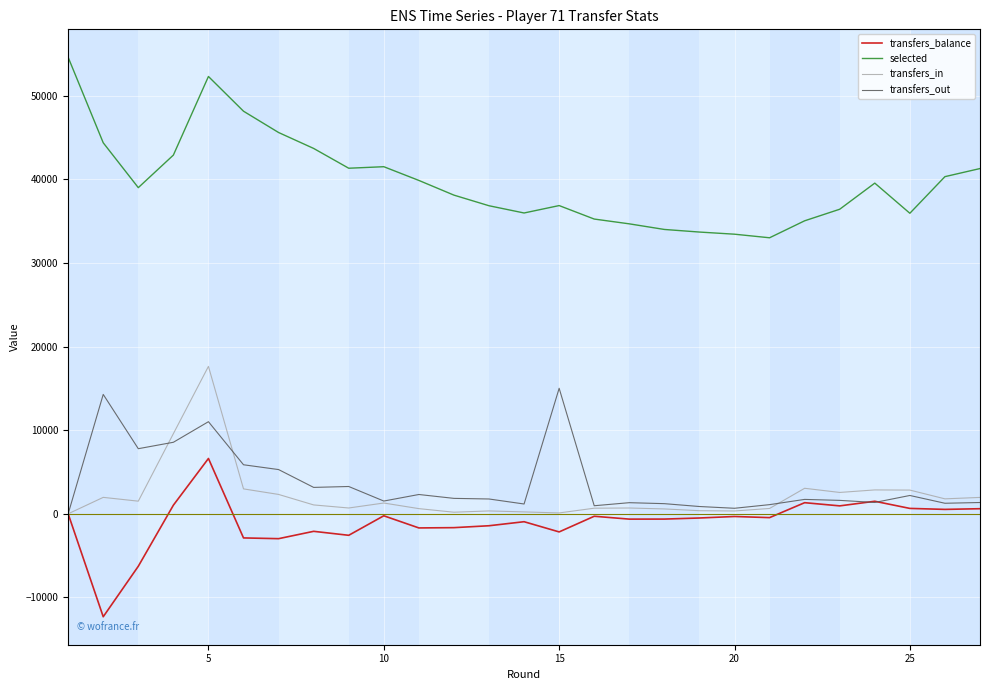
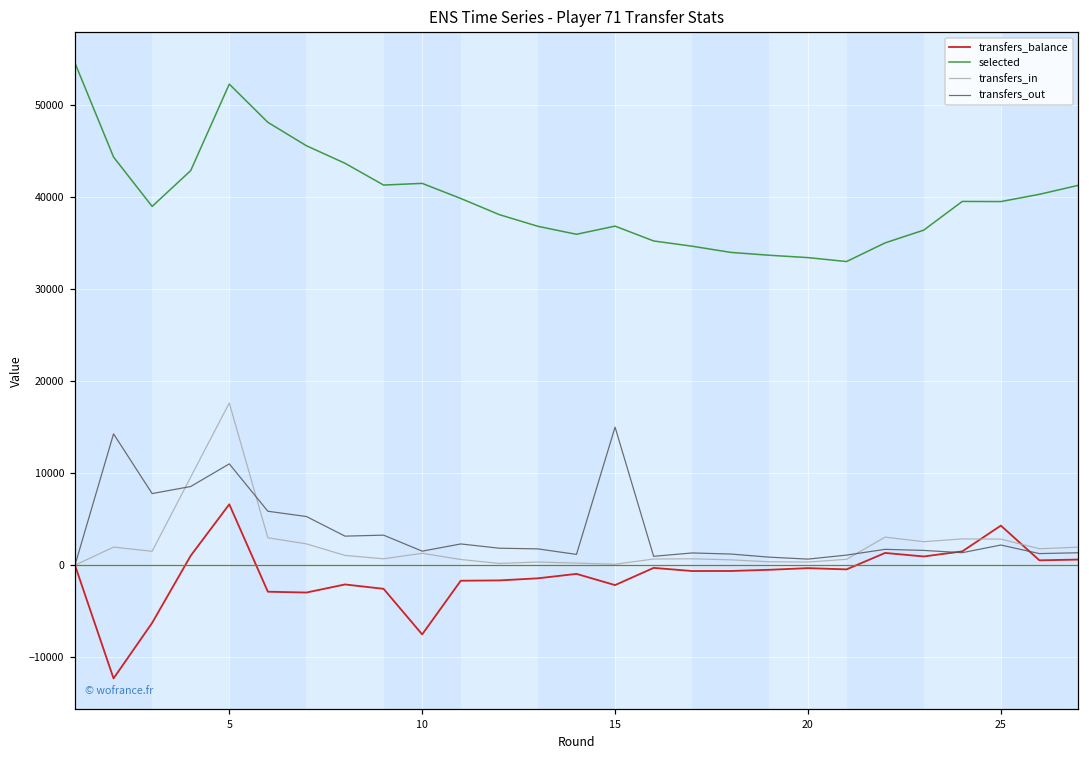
  {
    "transfers_balance": {
      "5": 7000,
-     "10": 0,
+     "10": -8000,
      "15": -2000,
      "20": 0,
-     "25": 1000
+     "25": 4000
    },
    "selected": {
      "5": 52000,
      "10": 42000,
      "15": 37000,
      "20": 33000,
-     "25": 36000
+     "25": 40000
    },
    "transfers_in": {
      "5": 18000,
      "15": 0,
      "20": 0,
      "25": 3000
    },
    "transfers_out": {
      "5": 11000,
      "15": 15000,
      "20": 1000,
      "25": 2000
    }
  }
